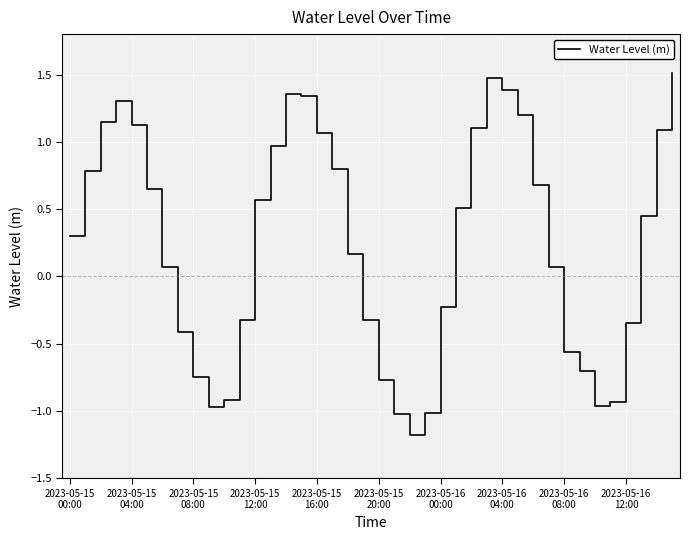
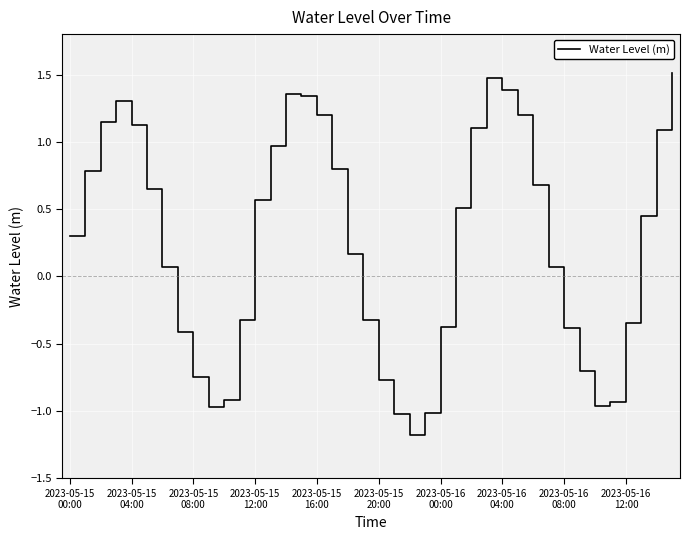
  {
    "2023-05-15 00:00": 0.30,
    "2023-05-15 04:00": 1.13,
    "2023-05-15 08:00": -0.74,
    "2023-05-15 12:00": 0.57,
-   "2023-05-15 16:00": 1.07,
+   "2023-05-15 16:00": 1.20,
    "2023-05-15 20:00": -0.77,
-   "2023-05-16 00:00": -0.23,
+   "2023-05-16 00:00": -0.37,
    "2023-05-16 04:00": 1.38,
-   "2023-05-16 08:00": -0.56,
+   "2023-05-16 08:00": -0.38,
    "2023-05-16 12:00": -0.35
  }
